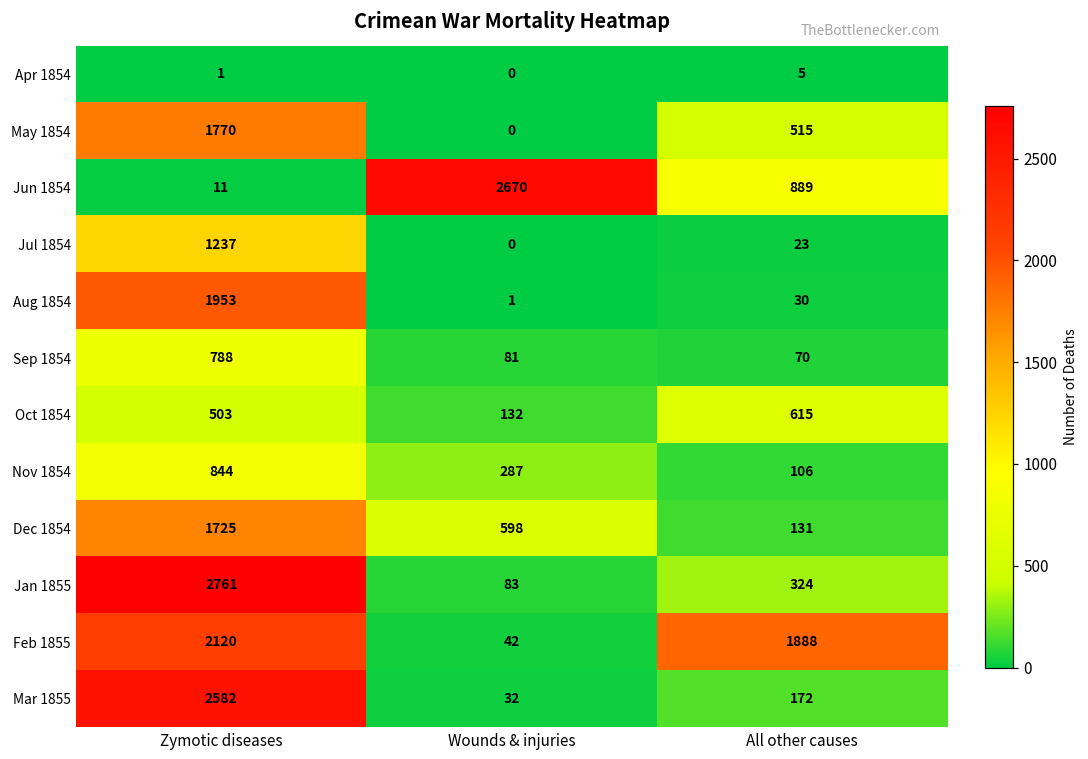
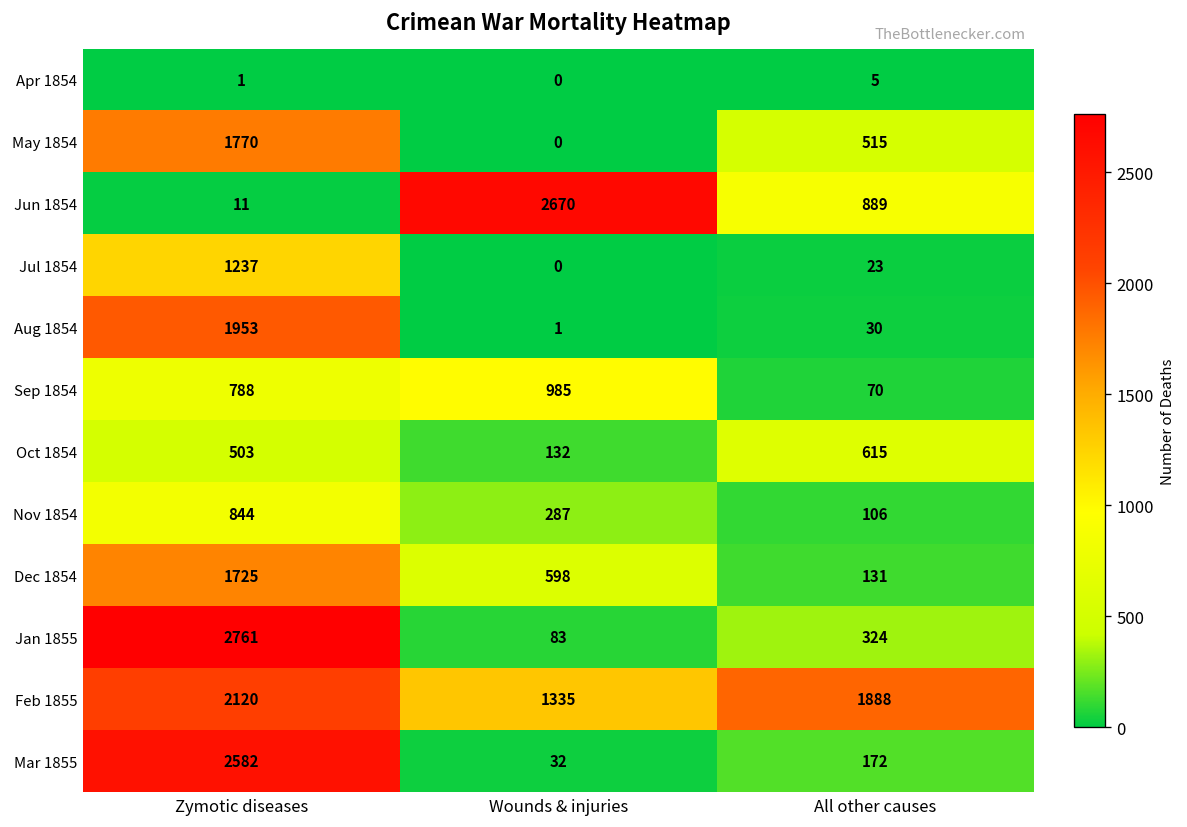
  {
    "Apr 1854": {
      "Zymotic diseases": 1,
      "Wounds & injuries": 0,
      "All other causes": 5
    },
    "May 1854": {
      "Zymotic diseases": 1770,
      "Wounds & injuries": 0,
      "All other causes": 515
    },
    "Jun 1854": {
      "Zymotic diseases": 11,
      "Wounds & injuries": 2670,
      "All other causes": 889
    },
    "Jul 1854": {
      "Zymotic diseases": 1237,
      "Wounds & injuries": 0,
      "All other causes": 23
    },
    "Aug 1854": {
      "Zymotic diseases": 1953,
      "Wounds & injuries": 1,
      "All other causes": 30
    },
    "Sep 1854": {
      "Zymotic diseases": 788,
-     "Wounds & injuries": 81,
+     "Wounds & injuries": 985,
      "All other causes": 70
    },
    "Oct 1854": {
      "Zymotic diseases": 503,
      "Wounds & injuries": 132,
      "All other causes": 615
    },
    "Nov 1854": {
      "Zymotic diseases": 844,
      "Wounds & injuries": 287,
      "All other causes": 106
    },
    "Dec 1854": {
      "Zymotic diseases": 1725,
      "Wounds & injuries": 598,
      "All other causes": 131
    },
    "Jan 1855": {
      "Zymotic diseases": 2761,
      "Wounds & injuries": 83,
      "All other causes": 324
    },
    "Feb 1855": {
      "Zymotic diseases": 2120,
-     "Wounds & injuries": 42,
+     "Wounds & injuries": 1335,
      "All other causes": 1888
    },
    "Mar 1855": {
      "Zymotic diseases": 2582,
      "Wounds & injuries": 32,
      "All other causes": 172
    }
  }
